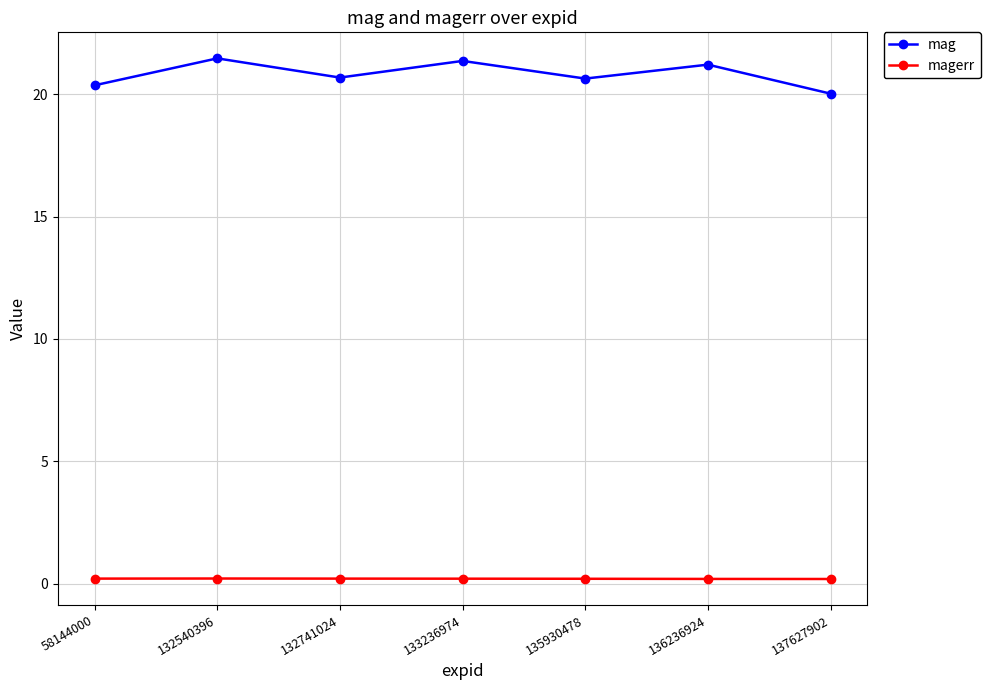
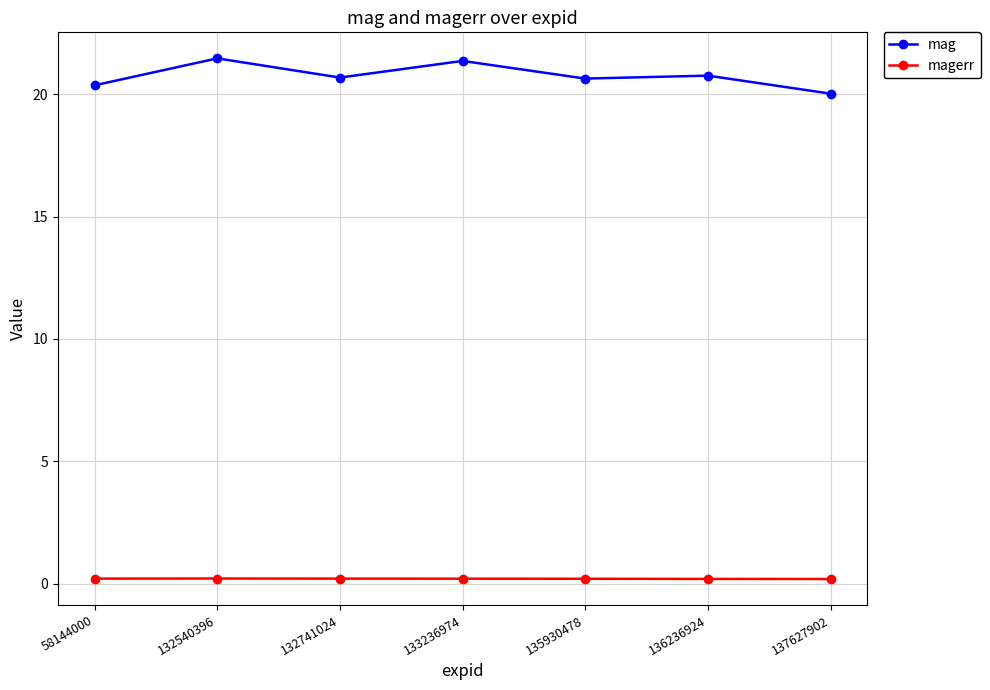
  {
    "mag": {
      "58144000": 20.4,
      "132540396": 21.5,
      "132741024": 20.7,
      "133236974": 21.4,
      "135930478": 20.6,
-     "136236924": 21.2,
+     "136236924": 20.8,
      "137627902": 20.0
    },
    "magerr": {
      "58144000": 0.2,
      "132540396": 0.2,
      "132741024": 0.2,
      "133236974": 0.2,
      "135930478": 0.2,
      "136236924": 0.2,
      "137627902": 0.2
    }
  }
